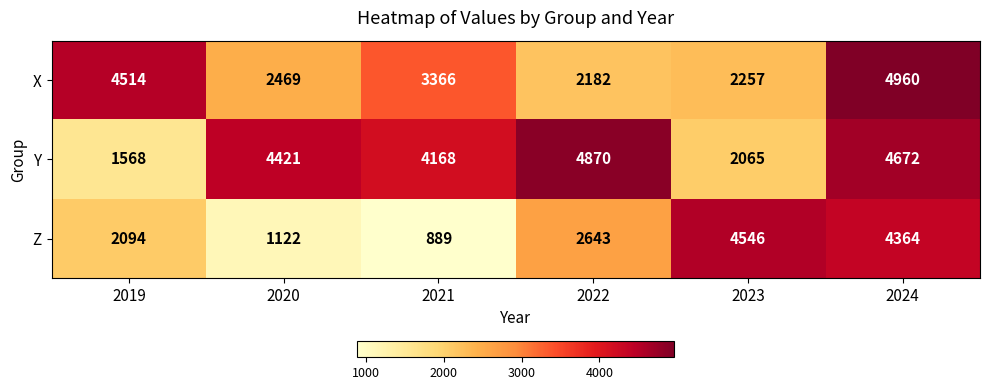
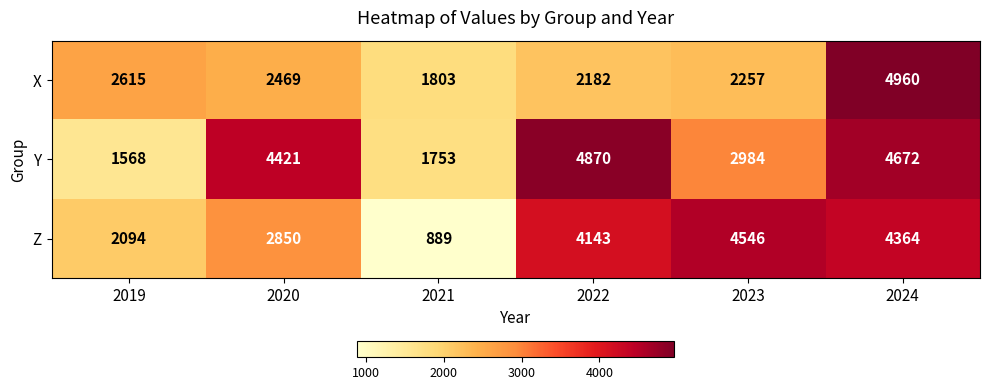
  {
    "X": {
-     "2019": 4514,
+     "2019": 2615,
      "2020": 2469,
-     "2021": 3366,
+     "2021": 1803,
      "2022": 2182,
      "2023": 2257,
      "2024": 4960
    },
    "Y": {
      "2019": 1568,
      "2020": 4421,
-     "2021": 4168,
+     "2021": 1753,
      "2022": 4870,
-     "2023": 2065,
+     "2023": 2984,
      "2024": 4672
    },
    "Z": {
      "2019": 2094,
-     "2020": 1122,
+     "2020": 2850,
      "2021": 889,
-     "2022": 2643,
+     "2022": 4143,
      "2023": 4546,
      "2024": 4364
    }
  }
